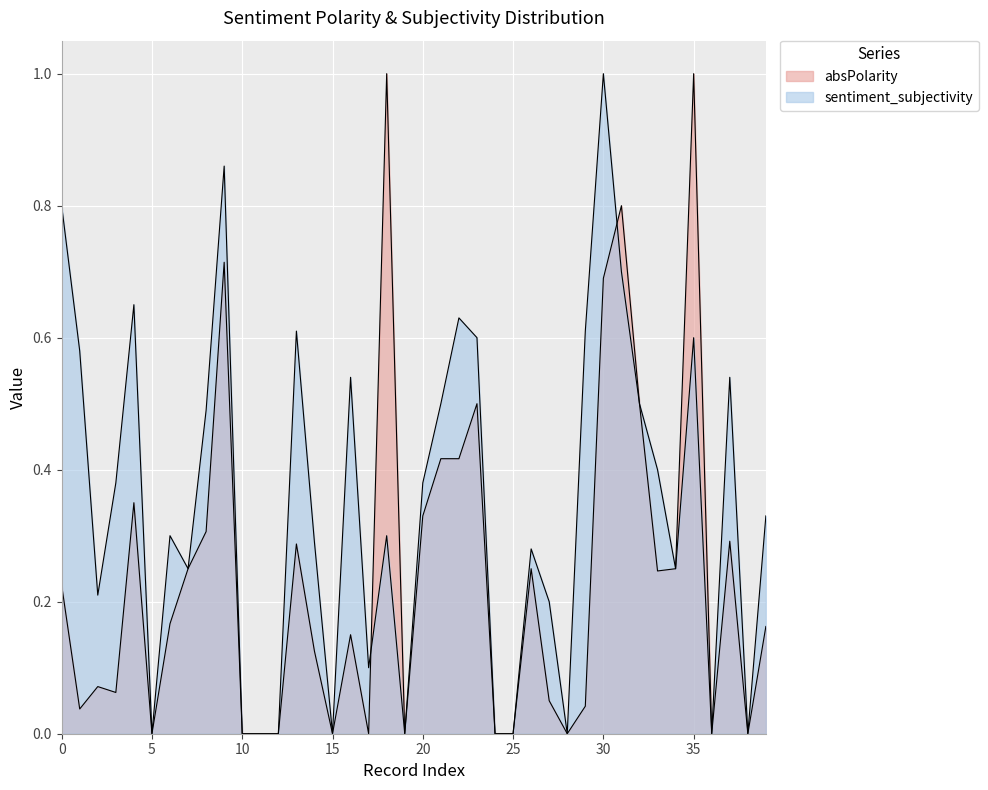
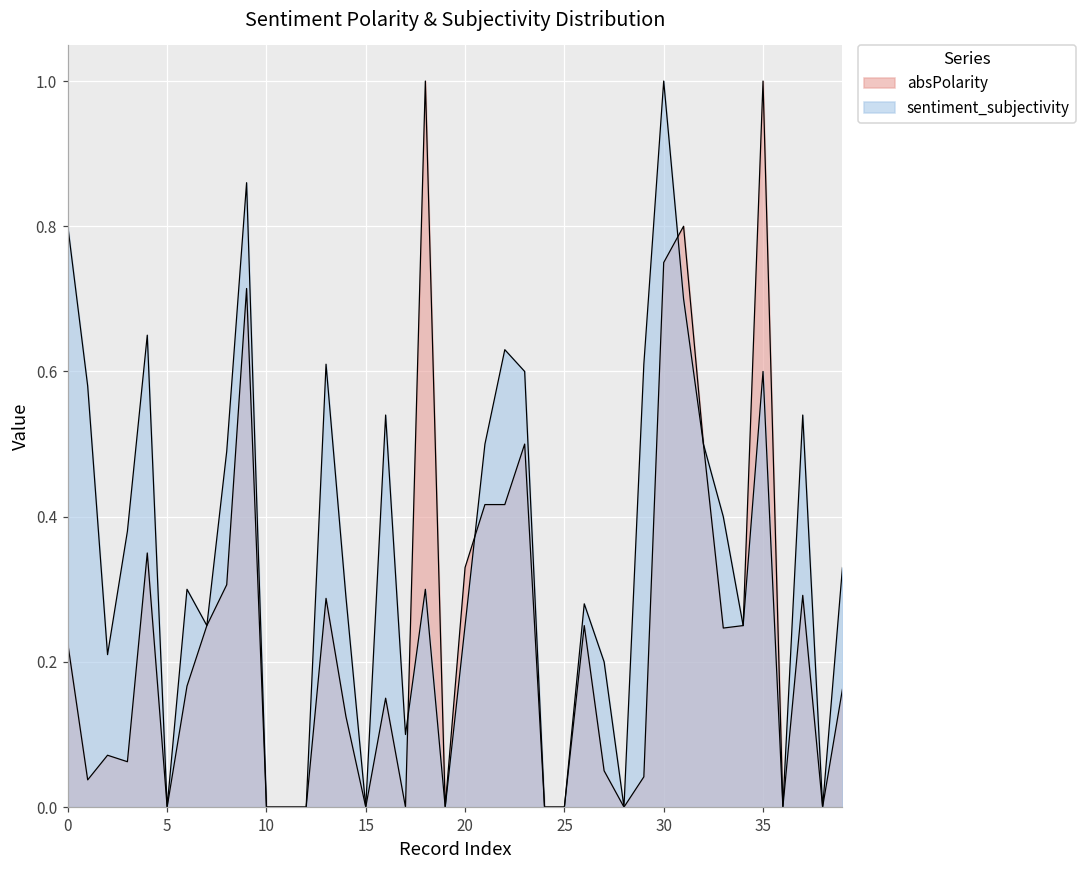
  {
    "absPolarity": {
      "0": 0.23,
      "20": 0.33,
-     "30": 0.69,
+     "30": 0.75,
      "35": 1.00
    },
    "sentiment_subjectivity": {
      "0": 0.80,
-     "20": 0.38,
+     "20": 0.25,
      "30": 1.00,
      "35": 0.60
    }
  }
